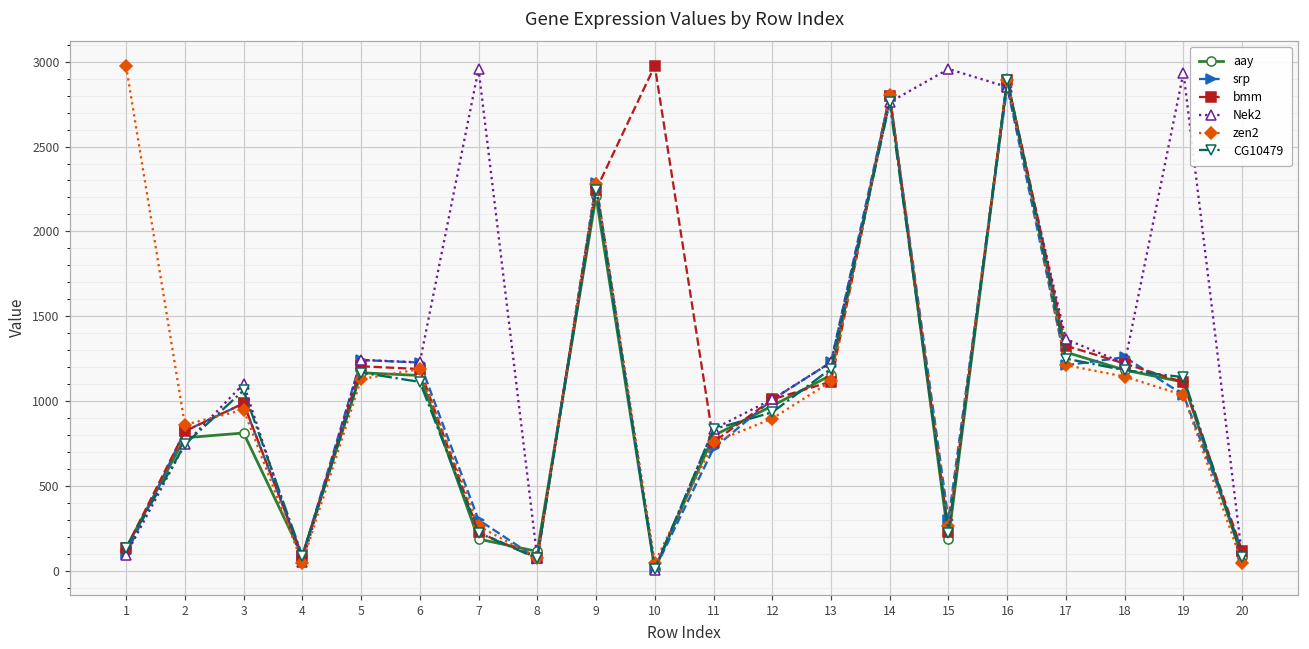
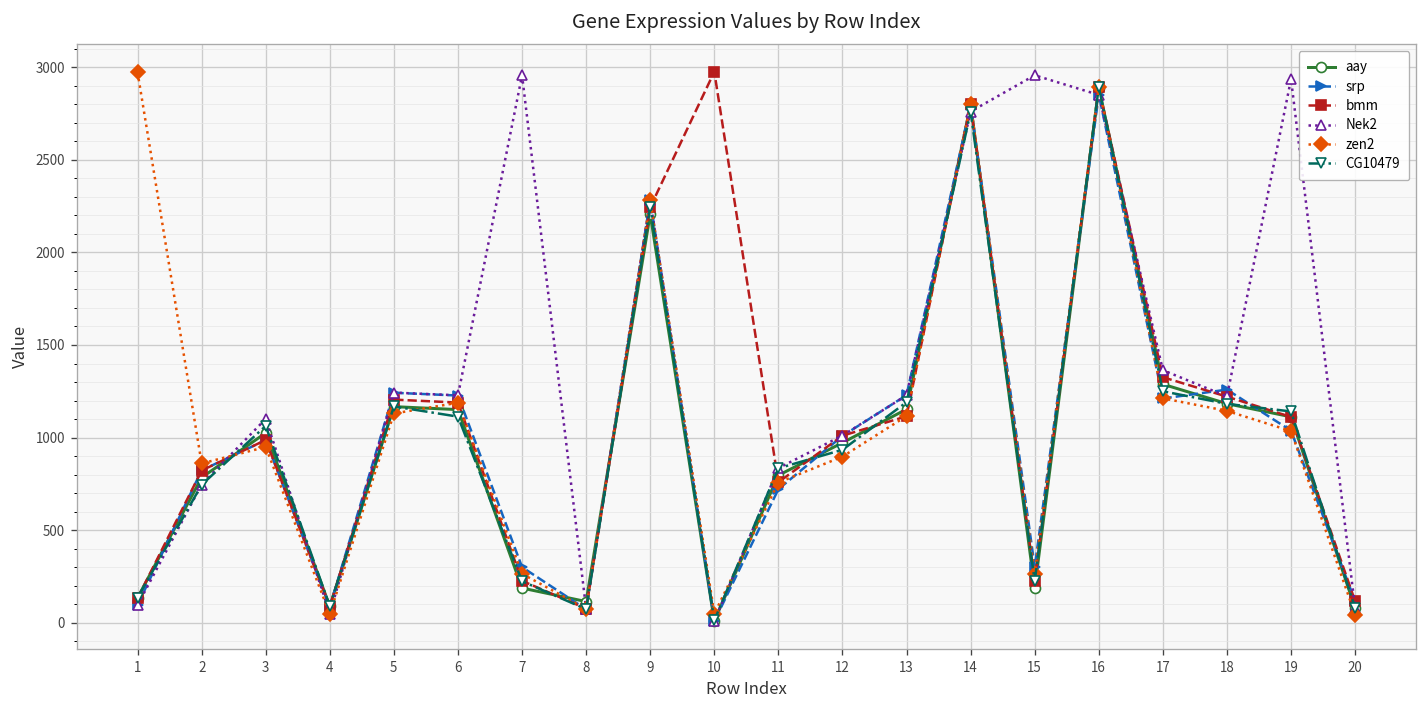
  {
    "aay": {
      "2": 780,
-     "3": 810,
+     "3": 1030,
      "6": 1150,
      "7": 190,
      "8": 110,
      "9": 2210,
      "11": 800,
      "12": 970,
      "13": 1150,
      "15": 190,
      "17": 1290
    },
    "srp": {
      "7": 300,
      "11": 720,
      "15": 300,
      "18": 1260
    },
    "bmm": {
      "5": 1210,
      "10": 2980,
      "17": 1330
    },
    "Nek2": {
      "3": 1100,
      "7": 2960,
      "15": 2960,
      "17": 1360,
      "19": 2940
    },
    "zen2": {
      "1": 2970,
      "2": 860,
      "3": 950,
      "5": 1130,
      "7": 260,
      "10": 50,
      "12": 900,
      "15": 260,
      "18": 1140,
      "20": 40
    },
    "CG10479": {
      "3": 1060,
      "6": 1110,
      "12": 930,
      "13": 1190,
      "17": 1250,
      "19": 1140
    }
  }
